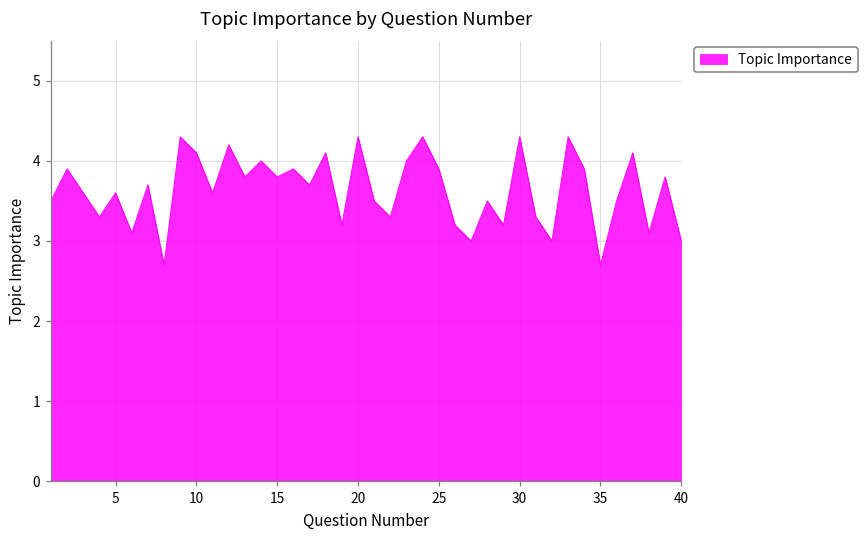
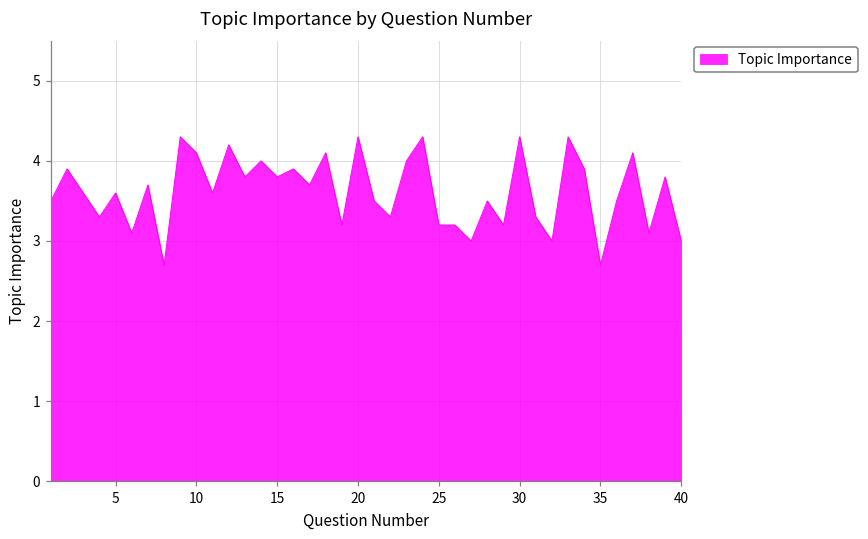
  {
    "5": 3.6,
    "10": 4.1,
    "15": 3.8,
    "20": 4.3,
-   "25": 3.9,
+   "25": 3.2,
    "30": 4.3,
    "35": 2.7,
    "40": 3.0
  }
